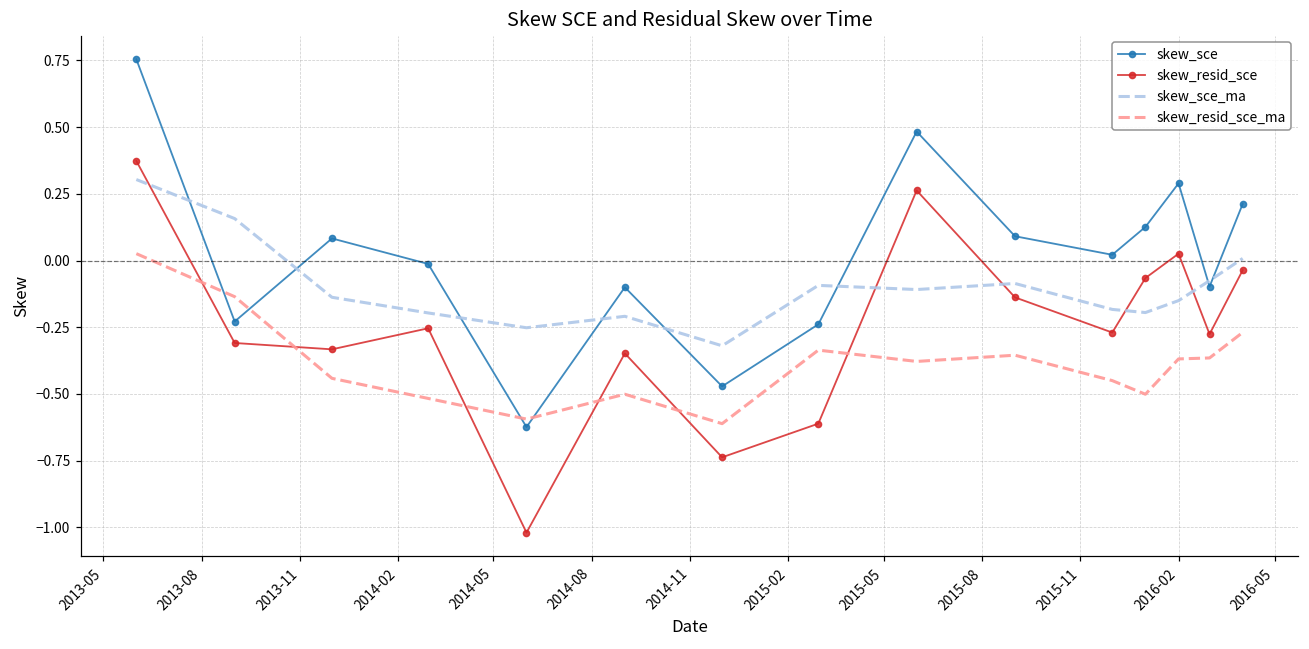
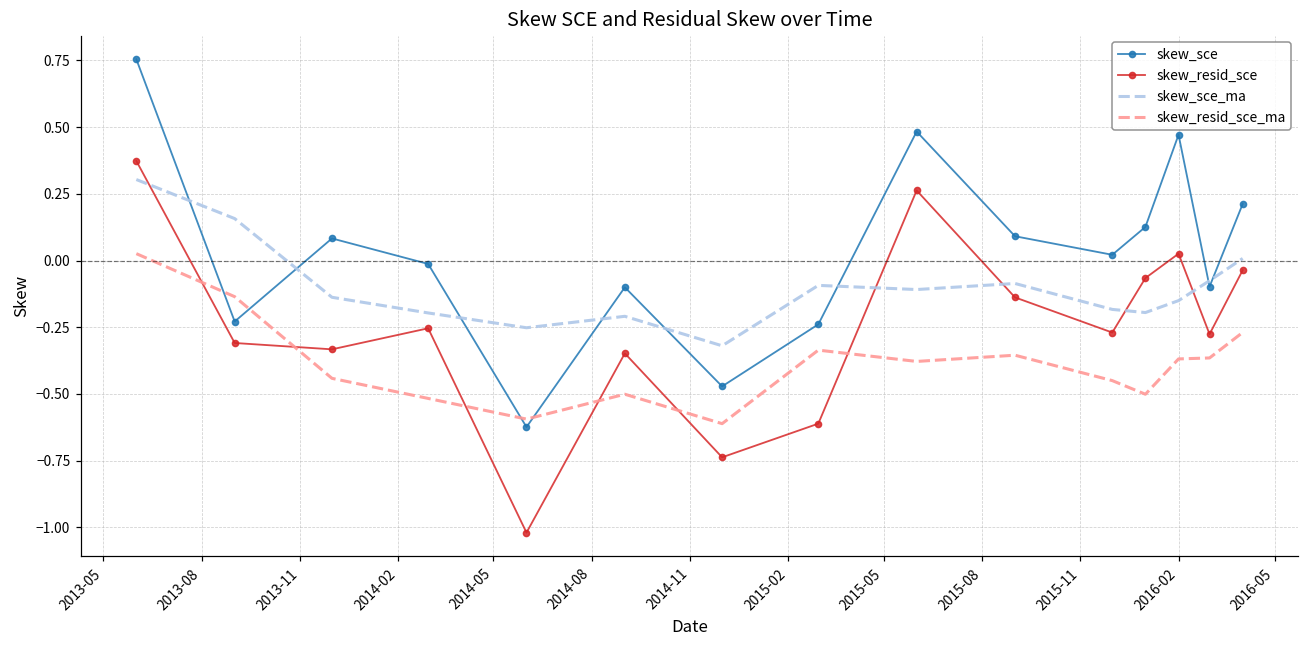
  {
    "skew_sce": {
-     "2016-02": 0.29
+     "2016-02": 0.47
    },
    "skew_resid_sce": {
      "2016-02": 0.03
    },
    "skew_sce_ma": {
      "2016-02": -0.15
    },
    "skew_resid_sce_ma": {
      "2016-02": -0.37
    }
  }
